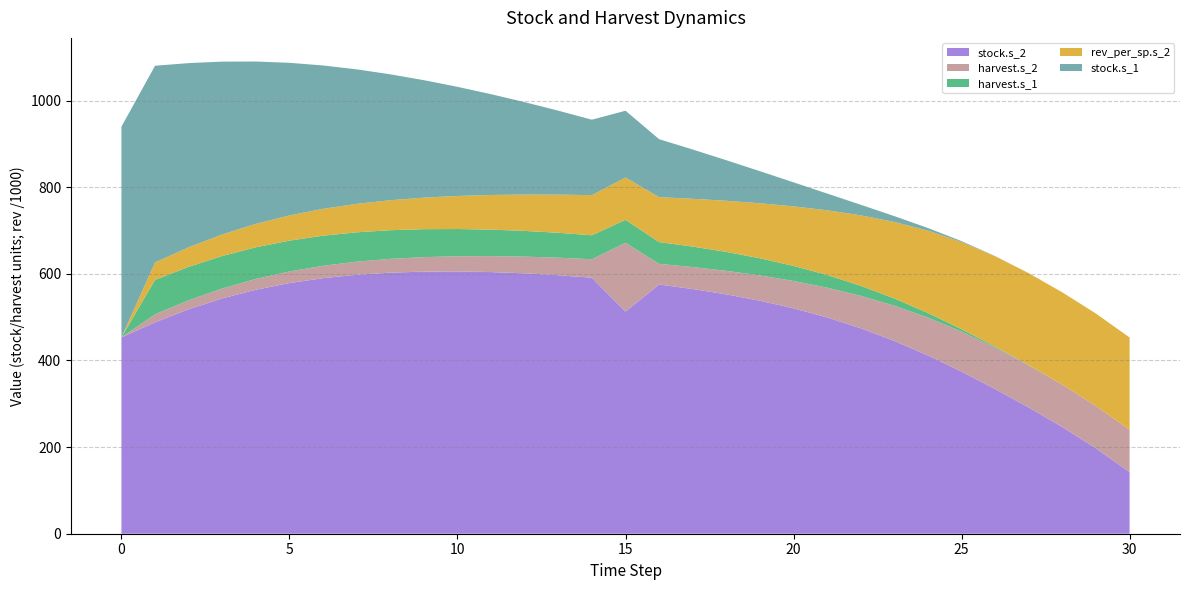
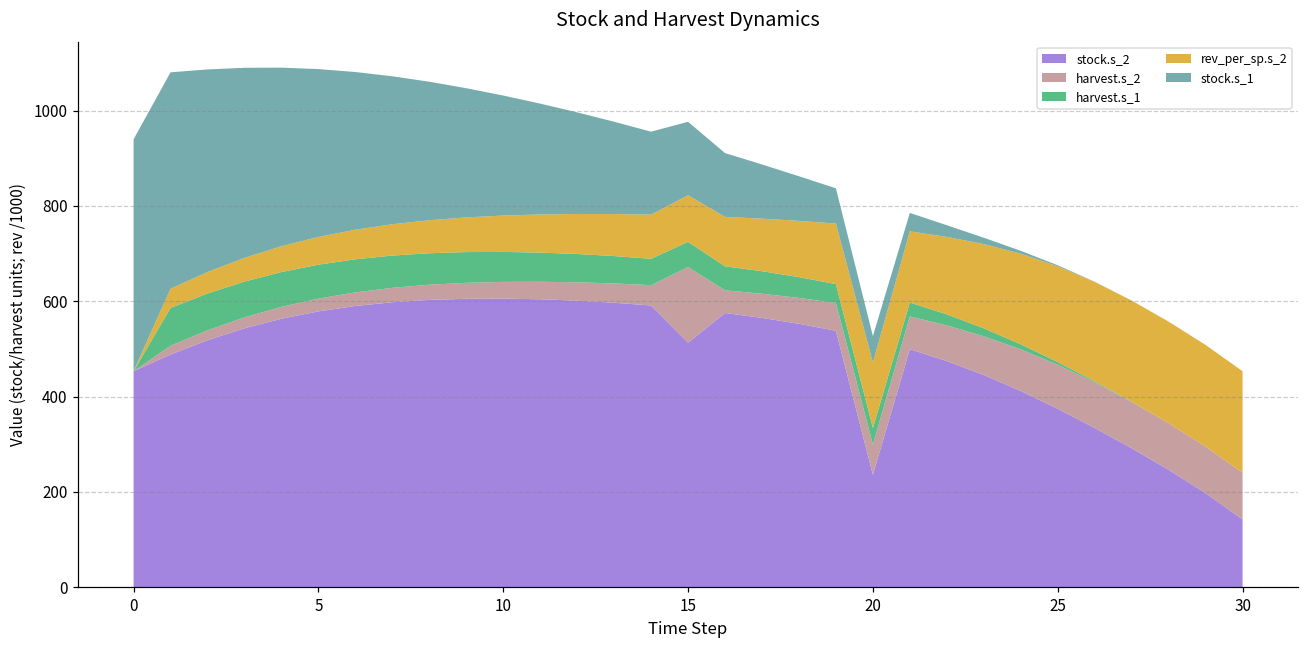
  {
    "stock.s_2": {
      "5": 580,
      "10": 610,
      "15": 510,
-     "20": 520,
+     "20": 240,
      "25": 370,
      "30": 140
    },
    "harvest.s_2": {
      "5": 30,
      "10": 40,
      "15": 160,
      "20": 60
    },
    "harvest.s_1": {
      "5": 70,
      "10": 60,
      "15": 50,
      "20": 30
    },
    "rev_per_sp.s_2": {
      "5": 60,
      "10": 80,
      "15": 100,
      "20": 140
    },
    "stock.s_1": {
      "0": 490,
      "5": 350,
      "10": 250,
      "15": 150,
      "20": 60
    }
  }
